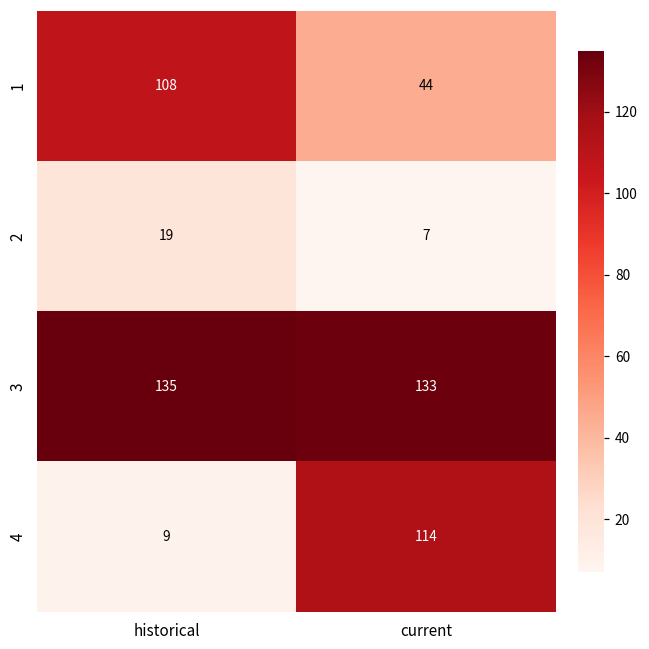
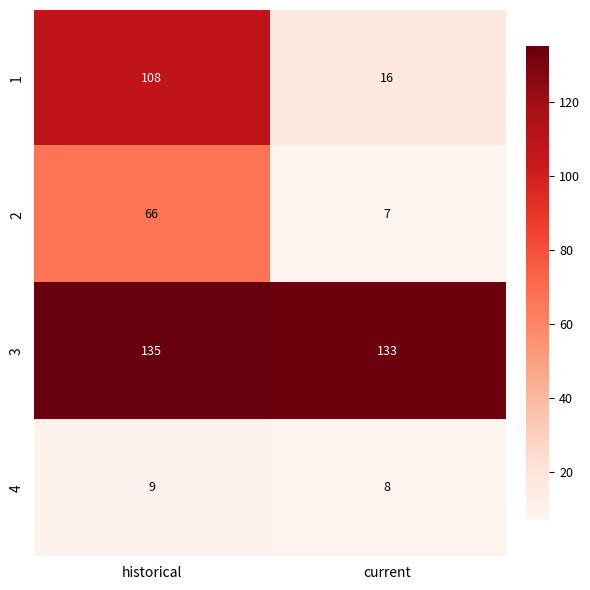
  {
    "1": {
      "historical": 108,
-     "current": 44
+     "current": 16
    },
    "2": {
-     "historical": 19,
+     "historical": 66,
      "current": 7
    },
    "3": {
      "historical": 135,
      "current": 133
    },
    "4": {
      "historical": 9,
-     "current": 114
+     "current": 8
    }
  }
